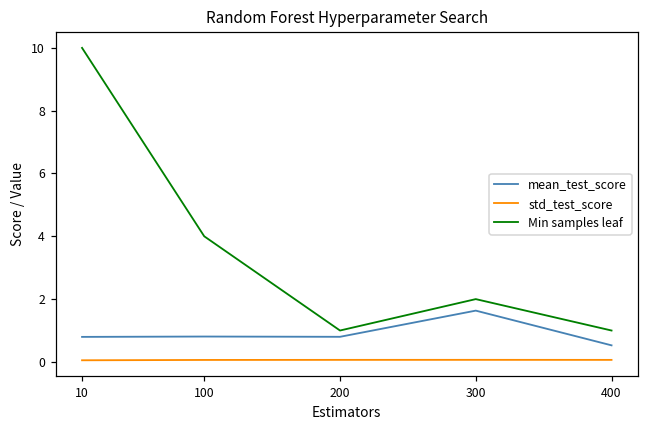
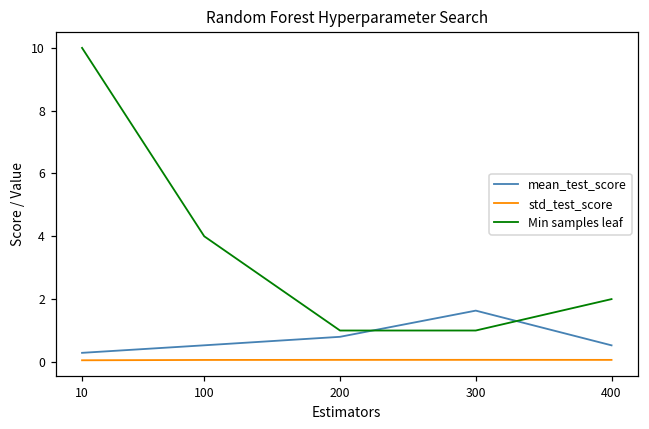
  {
    "mean_test_score": {
-     "10": 0.8,
-     "100": 0.8,
+     "10": 0.3,
+     "100": 0.5,
      "200": 0.8,
      "300": 1.6,
      "400": 0.5
    },
    "std_test_score": {
      "10": 0.1,
      "100": 0.1,
      "200": 0.1,
      "300": 0.1,
      "400": 0.1
    },
    "Min samples leaf": {
      "10": 10,
      "100": 4,
      "200": 1,
-     "300": 2,
-     "400": 1
+     "300": 1,
+     "400": 2
    }
  }
